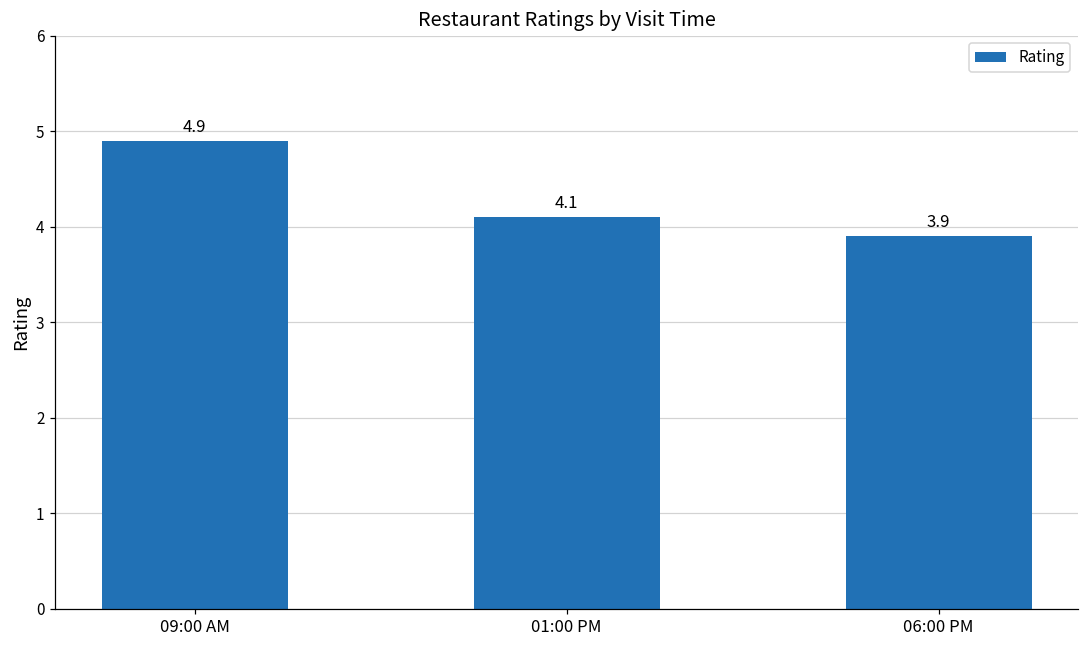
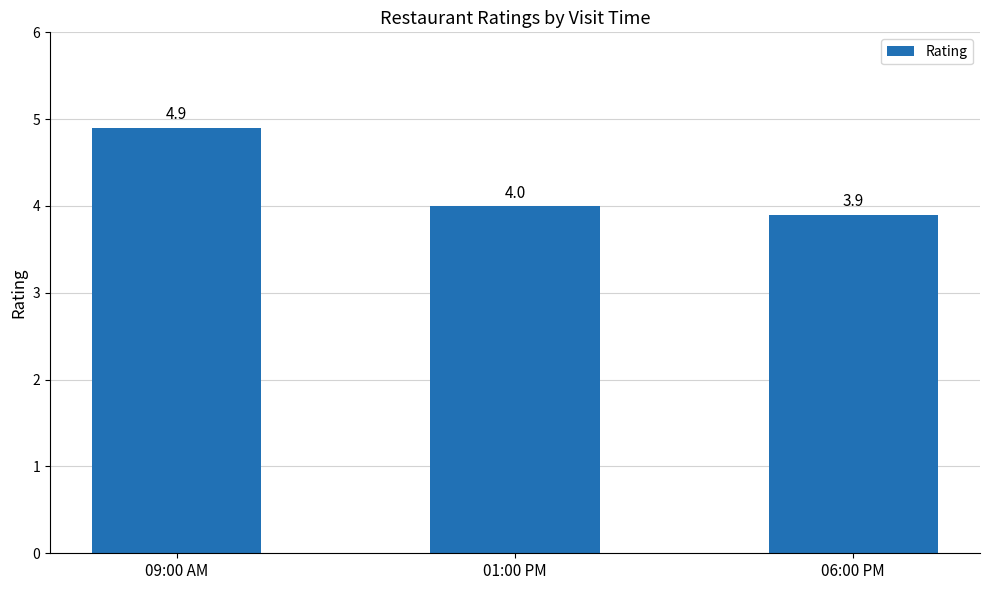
  {
    "09:00 AM": 4.9,
-   "01:00 PM": 4.1,
+   "01:00 PM": 4.0,
    "06:00 PM": 3.9
  }
